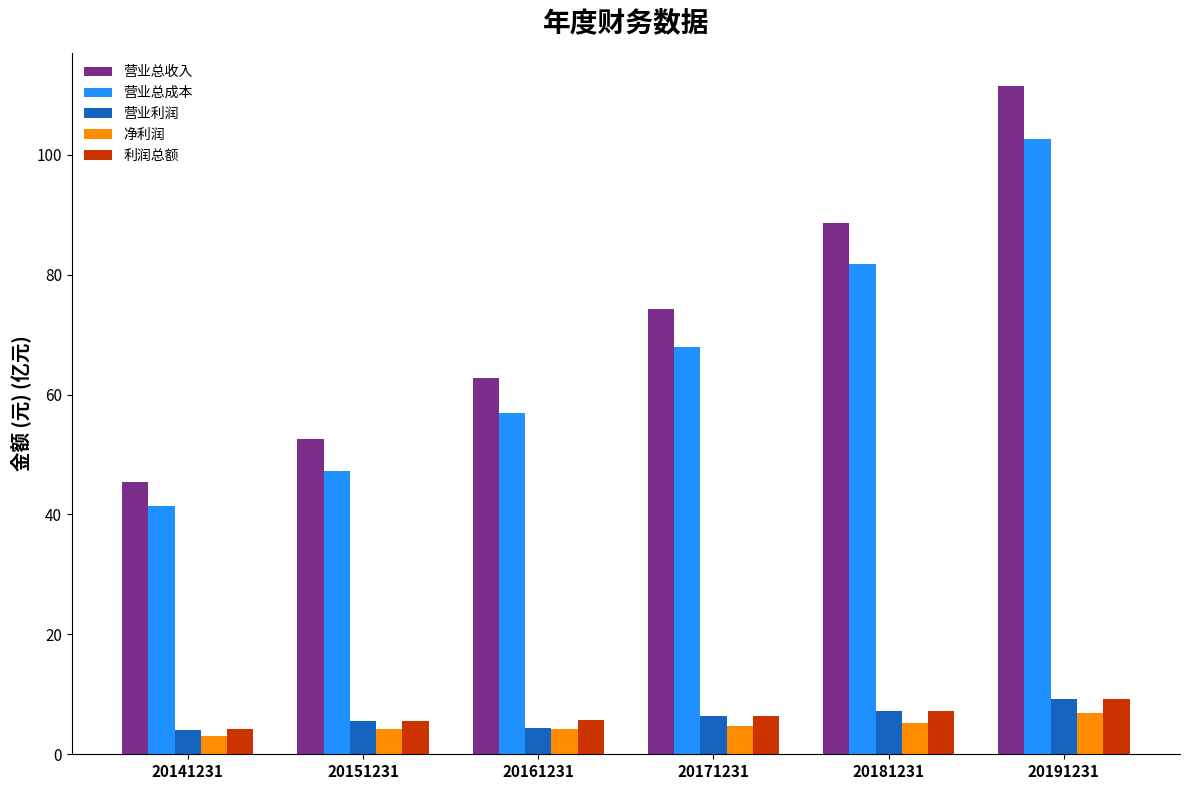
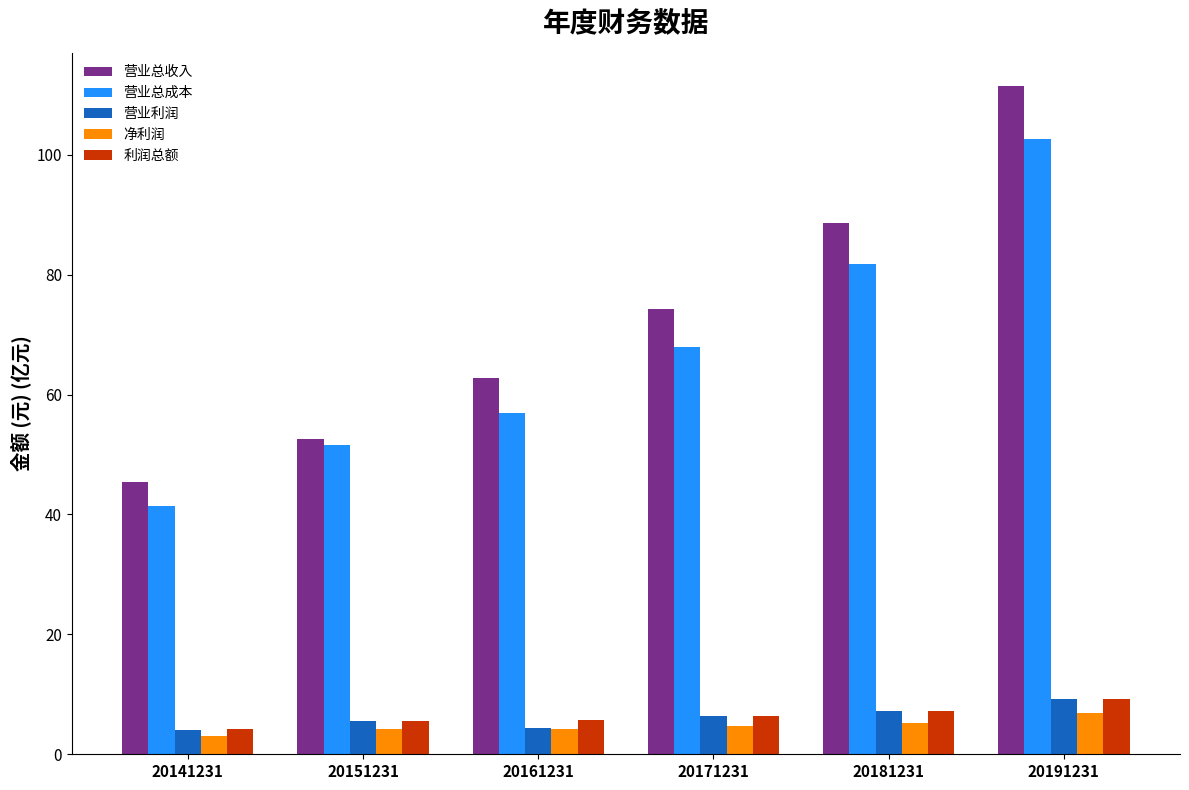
  {
    "营业总收入": {
      "20141231": 45,
      "20151231": 53,
      "20161231": 63,
      "20171231": 74,
      "20181231": 89,
      "20191231": 111
    },
    "营业总成本": {
      "20141231": 41,
-     "20151231": 47,
+     "20151231": 52,
      "20161231": 57,
      "20171231": 68,
      "20181231": 82,
      "20191231": 103
    },
    "营业利润": {
      "20141231": 4,
      "20151231": 5,
      "20161231": 4,
      "20171231": 6,
      "20181231": 7,
      "20191231": 9
    },
    "净利润": {
      "20141231": 3,
      "20151231": 4,
      "20161231": 4,
      "20171231": 5,
      "20181231": 5,
      "20191231": 7
    },
    "利润总额": {
      "20141231": 4,
      "20151231": 6,
      "20161231": 6,
      "20171231": 6,
      "20181231": 7,
      "20191231": 9
    }
  }
